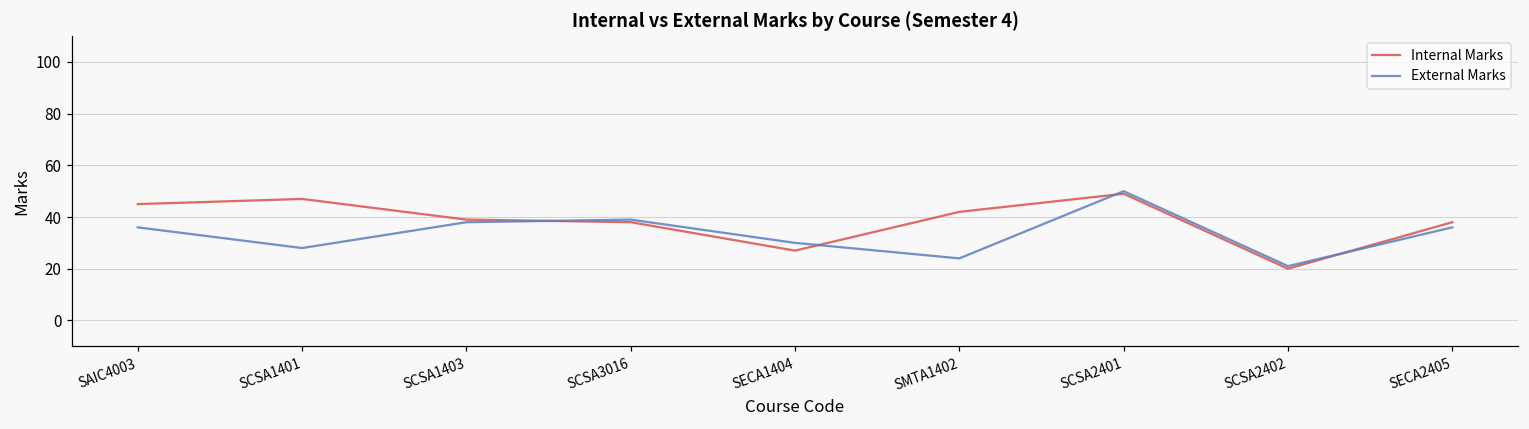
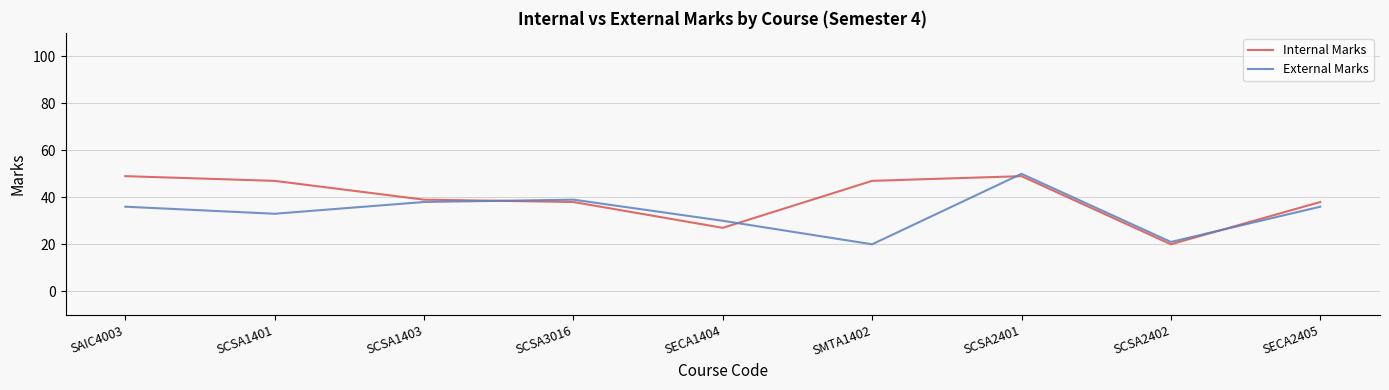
  {
    "Internal Marks": {
-     "SAIC4003": 45,
+     "SAIC4003": 49,
      "SCSA1401": 47,
      "SECA1404": 27,
-     "SMTA1402": 42,
+     "SMTA1402": 47,
      "SECA2405": 38
    },
    "External Marks": {
      "SAIC4003": 36,
-     "SCSA1401": 28,
+     "SCSA1401": 33,
      "SECA1404": 30,
-     "SMTA1402": 24,
+     "SMTA1402": 20,
      "SECA2405": 36
    }
  }
